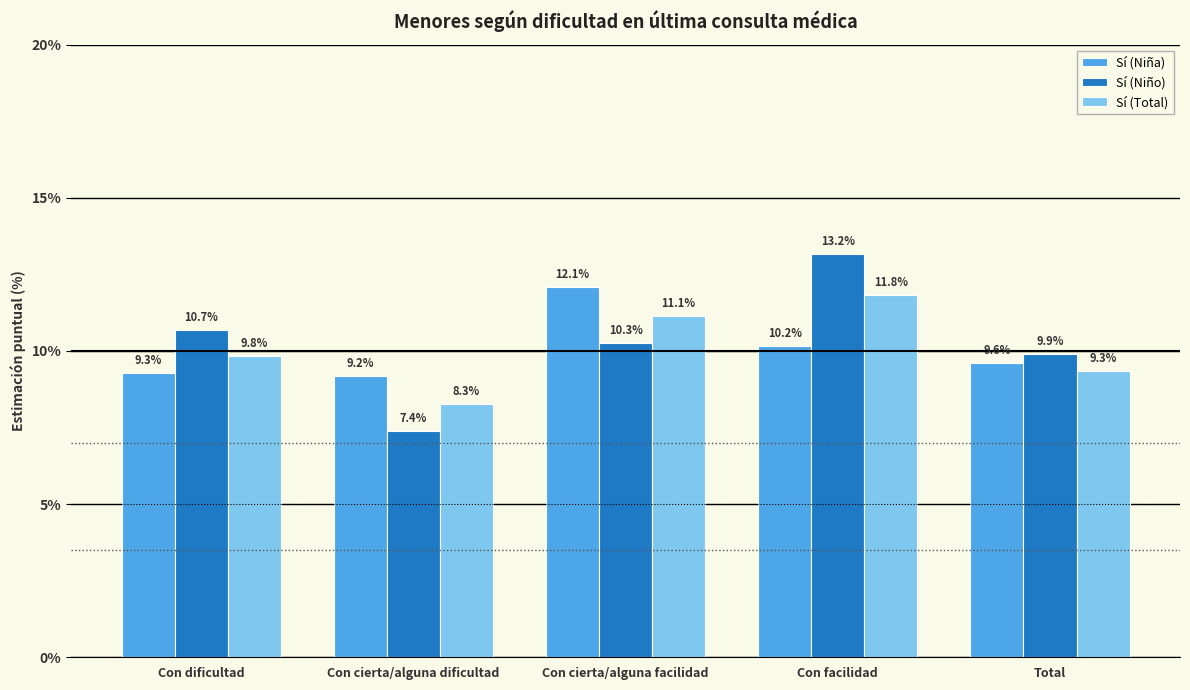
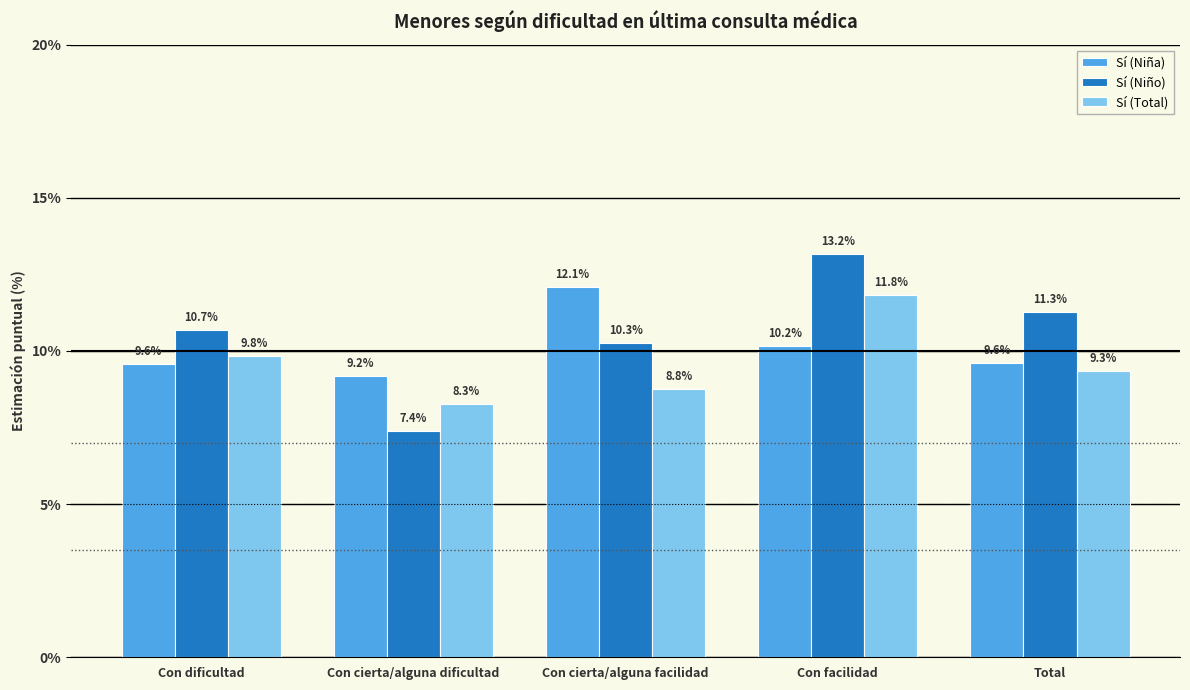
  {
    "Sí (Niña)": {
-     "Con dificultad": "9.3%",
+     "Con dificultad": "9.6%",
      "Con cierta/alguna dificultad": "9.2%",
      "Con cierta/alguna facilidad": "12.1%",
      "Con facilidad": "10.2%",
      "Total": "9.6%"
    },
    "Sí (Niño)": {
      "Con dificultad": "10.7%",
      "Con cierta/alguna dificultad": "7.4%",
      "Con cierta/alguna facilidad": "10.3%",
      "Con facilidad": "13.2%",
-     "Total": "9.9%"
+     "Total": "11.3%"
    },
    "Sí (Total)": {
      "Con dificultad": "9.8%",
      "Con cierta/alguna dificultad": "8.3%",
-     "Con cierta/alguna facilidad": "11.1%",
+     "Con cierta/alguna facilidad": "8.8%",
      "Con facilidad": "11.8%",
      "Total": "9.3%"
    }
  }
